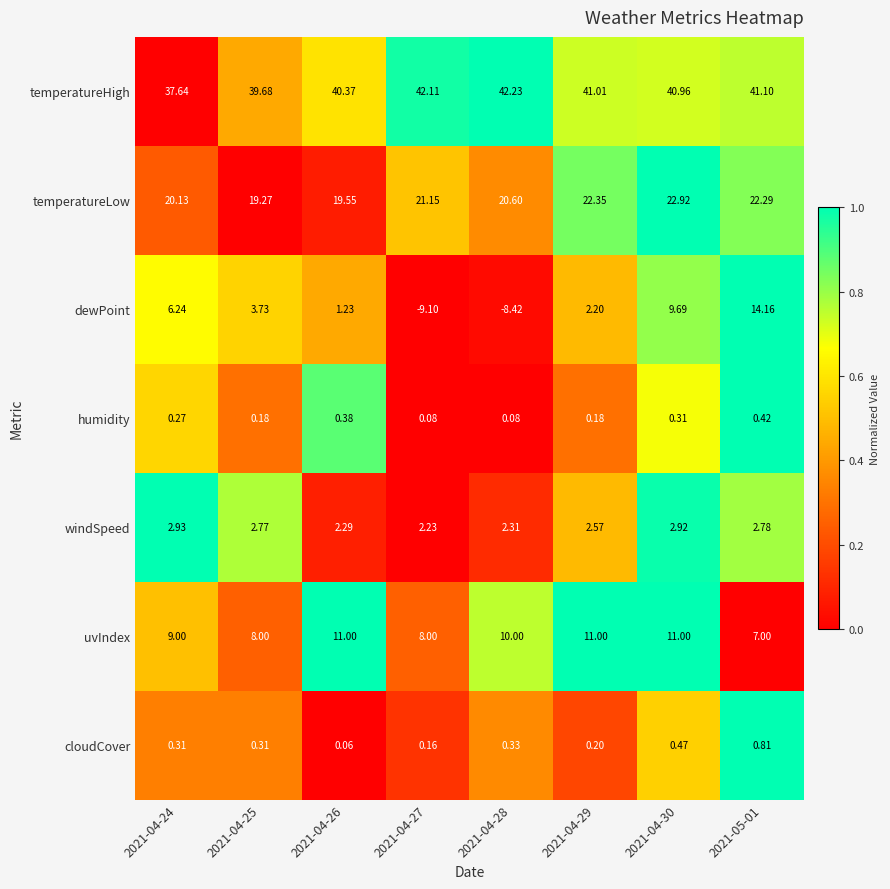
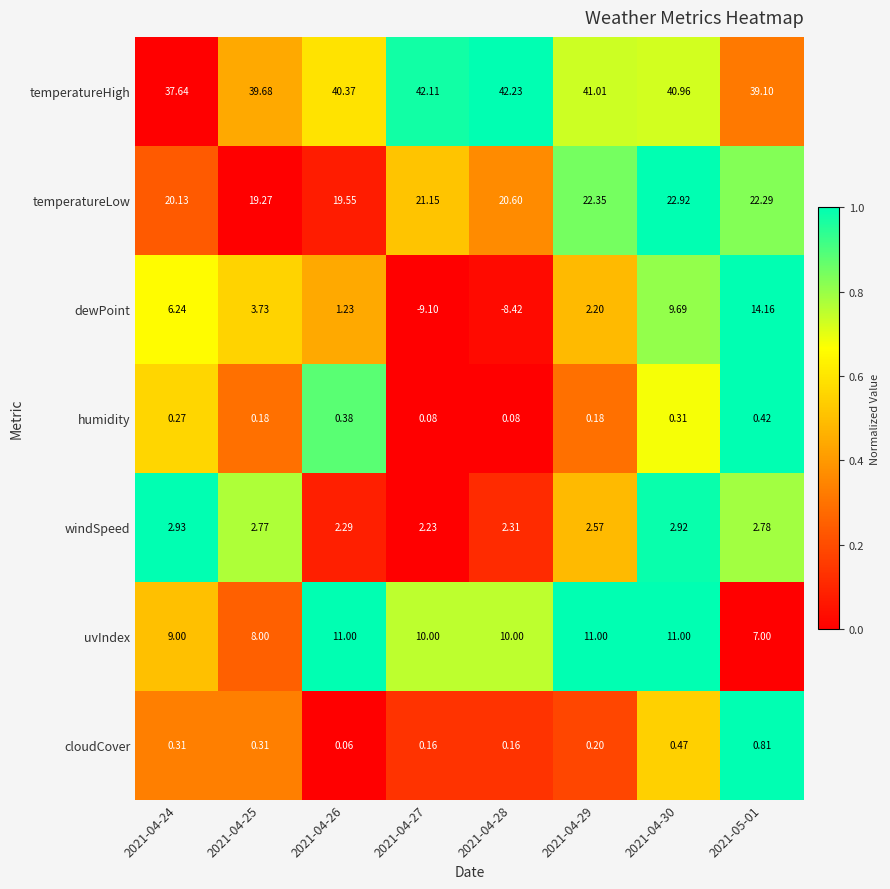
  {
    "temperatureHigh": {
      "2021-04-24": 37.64,
      "2021-04-25": 39.68,
      "2021-04-26": 40.37,
      "2021-04-27": 42.11,
      "2021-04-28": 42.23,
      "2021-04-29": 41.01,
      "2021-04-30": 40.96,
-     "2021-05-01": 41.10
+     "2021-05-01": 39.10
    },
    "temperatureLow": {
      "2021-04-24": 20.13,
      "2021-04-25": 19.27,
      "2021-04-26": 19.55,
      "2021-04-27": 21.15,
      "2021-04-28": 20.60,
      "2021-04-29": 22.35,
      "2021-04-30": 22.92,
      "2021-05-01": 22.29
    },
    "dewPoint": {
      "2021-04-24": 6.24,
      "2021-04-25": 3.73,
      "2021-04-26": 1.23,
      "2021-04-27": -9.10,
      "2021-04-28": -8.42,
      "2021-04-29": 2.20,
      "2021-04-30": 9.69,
      "2021-05-01": 14.16
    },
    "humidity": {
      "2021-04-24": 0.27,
      "2021-04-25": 0.18,
      "2021-04-26": 0.38,
      "2021-04-27": 0.08,
      "2021-04-28": 0.08,
      "2021-04-29": 0.18,
      "2021-04-30": 0.31,
      "2021-05-01": 0.42
    },
    "windSpeed": {
      "2021-04-24": 2.93,
      "2021-04-25": 2.77,
      "2021-04-26": 2.29,
      "2021-04-27": 2.23,
      "2021-04-28": 2.31,
      "2021-04-29": 2.57,
      "2021-04-30": 2.92,
      "2021-05-01": 2.78
    },
    "uvIndex": {
      "2021-04-24": 9.00,
      "2021-04-25": 8.00,
      "2021-04-26": 11.00,
-     "2021-04-27": 8.00,
+     "2021-04-27": 10.00,
      "2021-04-28": 10.00,
      "2021-04-29": 11.00,
      "2021-04-30": 11.00,
      "2021-05-01": 7.00
    },
    "cloudCover": {
      "2021-04-24": 0.31,
      "2021-04-25": 0.31,
      "2021-04-26": 0.06,
      "2021-04-27": 0.16,
-     "2021-04-28": 0.33,
+     "2021-04-28": 0.16,
      "2021-04-29": 0.20,
      "2021-04-30": 0.47,
      "2021-05-01": 0.81
    }
  }
